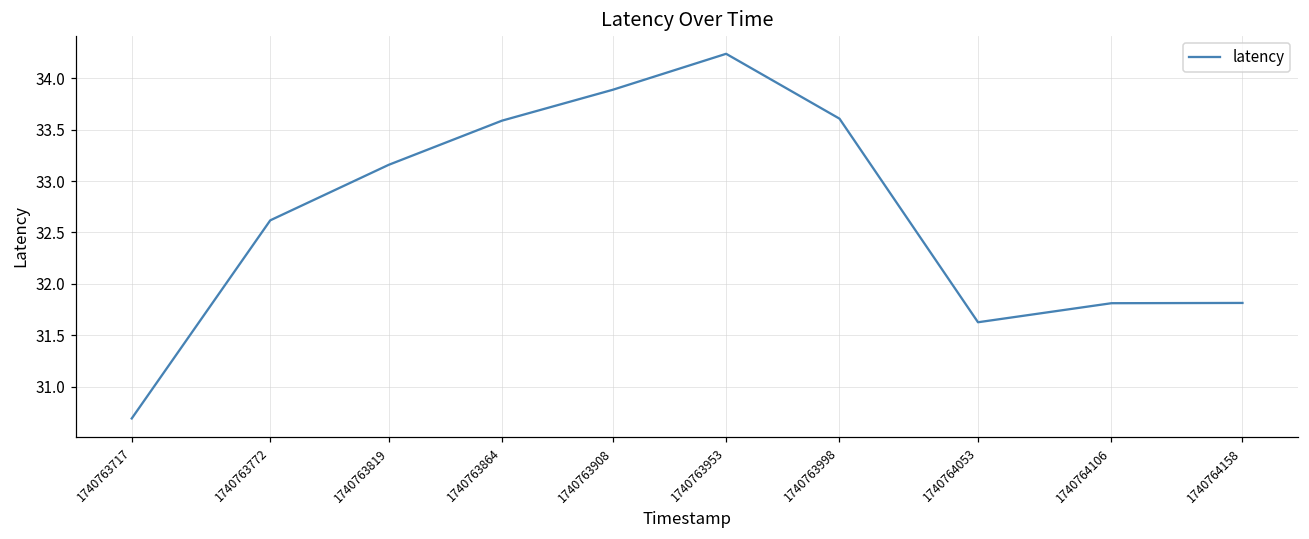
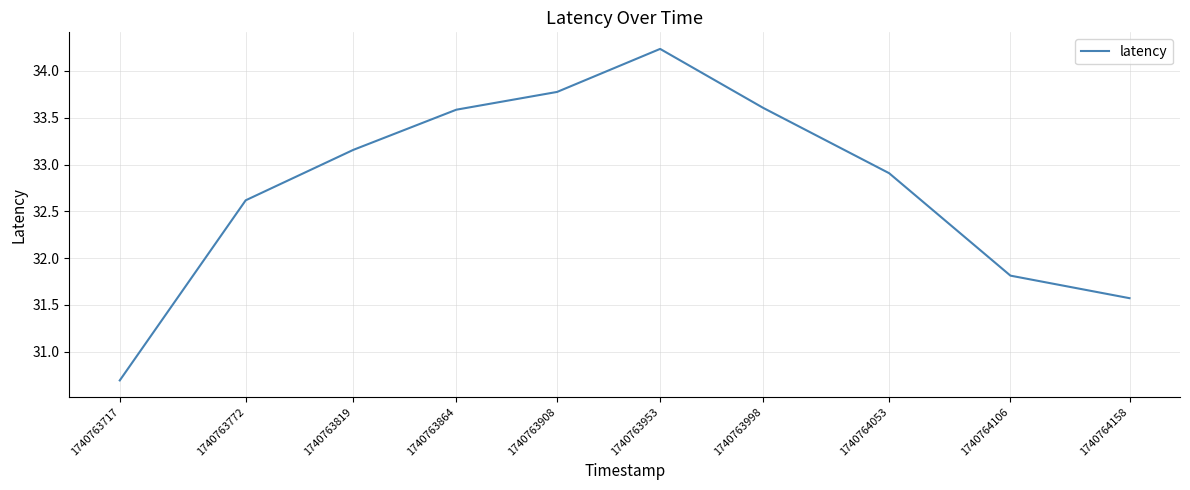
  {
    "1740763717": 30.7,
    "1740763772": 32.6,
    "1740763819": 33.2,
    "1740763864": 33.6,
-   "1740763908": 33.9,
+   "1740763908": 33.8,
    "1740763953": 34.2,
    "1740763998": 33.6,
-   "1740764053": 31.6,
+   "1740764053": 32.9,
    "1740764106": 31.8,
-   "1740764158": 31.8
+   "1740764158": 31.6
  }
